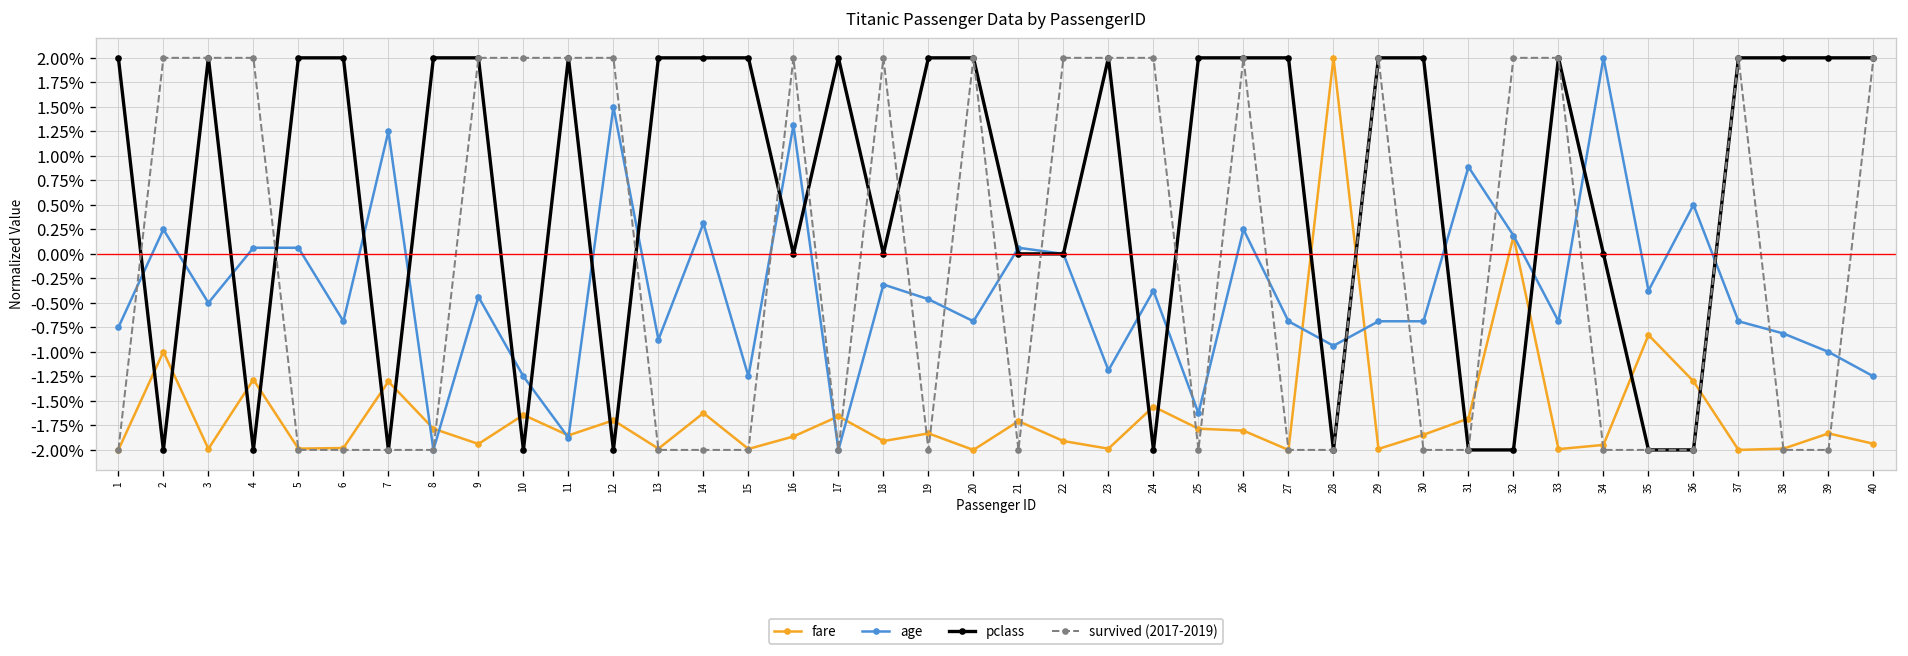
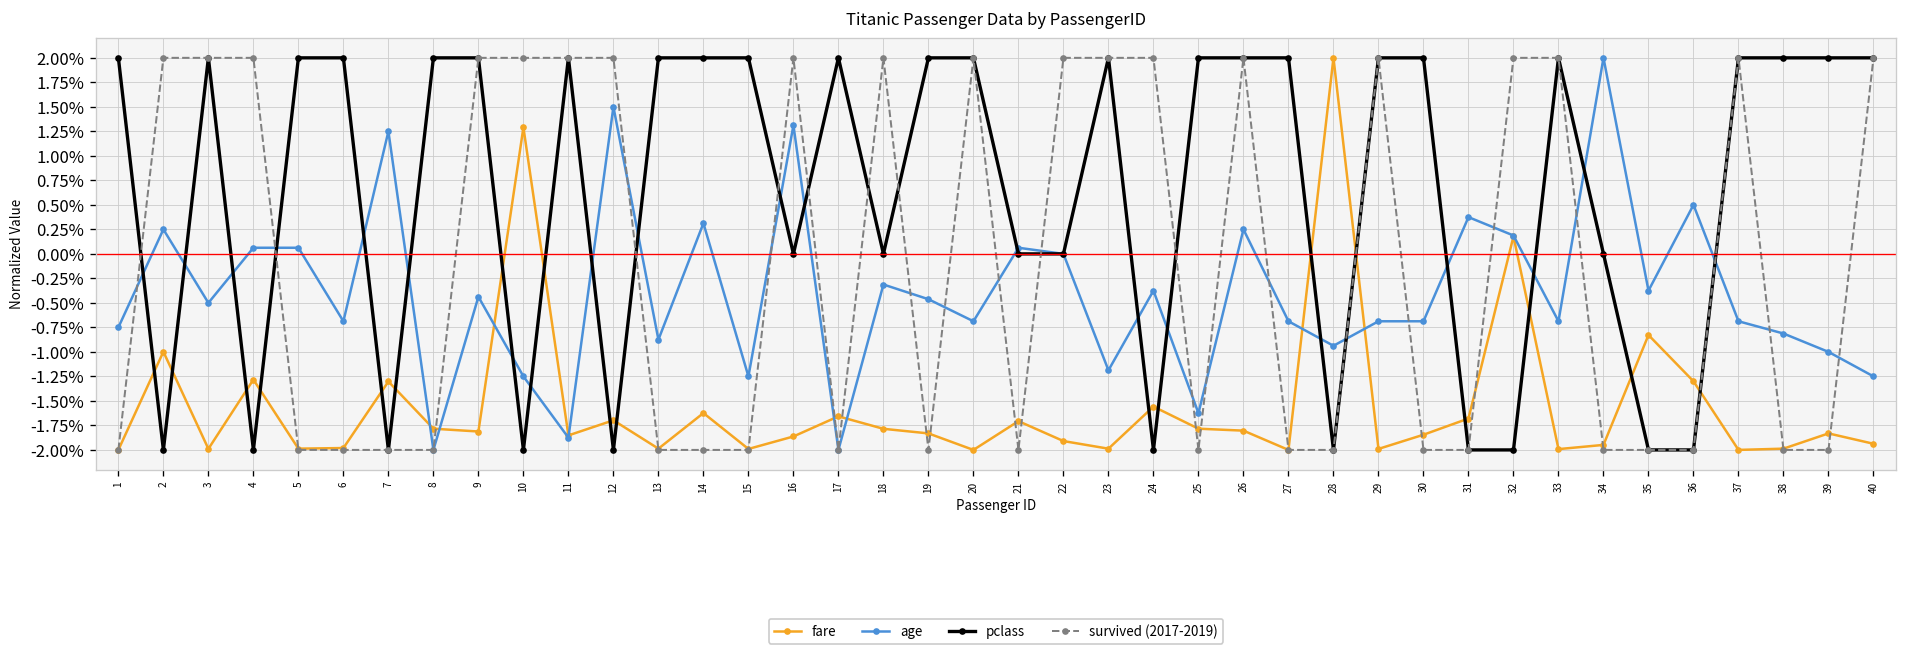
  {
    "fare": {
      "2": "-1.0%",
      "3": "-2.0%",
      "4": "-1.3%",
      "7": "-1.3%",
      "8": "-1.8%",
-     "9": "-1.9%",
-     "10": "-1.6%",
+     "9": "-1.8%",
+     "10": "1.3%",
      "12": "-1.7%",
      "14": "-1.6%",
      "16": "-1.9%",
      "17": "-1.7%",
-     "18": "-1.9%",
+     "18": "-1.8%",
      "19": "-1.8%",
      "20": "-2.0%",
      "21": "-1.7%",
      "22": "-1.9%",
      "23": "-2.0%",
      "24": "-1.6%",
      "25": "-1.8%",
      "26": "-1.8%",
      "28": "2.0%",
      "29": "-2.0%",
      "30": "-1.8%",
      "31": "-1.7%",
      "33": "-2.0%",
      "34": "-1.9%",
      "35": "-0.8%",
      "36": "-1.3%",
      "37": "-2.0%",
      "39": "-1.8%",
      "40": "-1.9%"
    },
    "age": {
      "1": "-0.8%",
      "2": "0.2%",
      "3": "-0.5%",
      "4": "0.1%",
      "5": "0.1%",
      "6": "-0.7%",
      "7": "1.3%",
      "9": "-0.4%",
      "10": "-1.3%",
      "12": "1.5%",
      "13": "-0.9%",
      "14": "0.3%",
      "15": "-1.3%",
      "16": "1.3%",
      "18": "-0.3%",
      "19": "-0.5%",
      "20": "-0.7%",
      "21": "0.1%",
      "23": "-1.2%",
      "24": "-0.4%",
      "25": "-1.6%",
      "26": "0.2%",
      "27": "-0.7%",
      "28": "-0.9%",
      "29": "-0.7%",
      "30": "-0.7%",
-     "31": "0.9%",
+     "31": "0.4%",
      "33": "-0.7%",
      "34": "2.0%",
      "35": "-0.4%",
      "36": "0.5%",
      "37": "-0.7%",
      "38": "-0.8%",
      "39": "-1.0%",
      "40": "-1.3%"
    },
    "pclass": {
      "1": "2.0%",
      "2": "-2.0%",
      "4": "-2.0%",
      "5": "2.0%",
      "6": "2.0%",
      "8": "2.0%",
      "10": "-2.0%",
      "12": "-2.0%",
      "13": "2.0%",
      "14": "2.0%",
      "15": "2.0%",
      "16": "0.0%",
      "17": "2.0%",
      "18": "0.0%",
      "19": "2.0%",
      "21": "0.0%",
      "24": "-2.0%",
      "25": "2.0%",
      "27": "2.0%",
      "30": "2.0%",
      "32": "-2.0%",
      "34": "0.0%",
      "38": "2.0%",
      "39": "2.0%"
    },
    "survived (2017-2019)": {
      "2": "2.0%",
      "4": "2.0%",
      "10": "2.0%",
      "12": "2.0%",
      "14": "-2.0%",
      "16": "2.0%",
      "18": "2.0%",
      "19": "-2.0%",
      "21": "-2.0%",
      "22": "2.0%",
      "24": "2.0%",
      "25": "-2.0%",
      "30": "-2.0%",
      "32": "2.0%",
      "34": "-2.0%",
      "39": "-2.0%"
    }
  }
